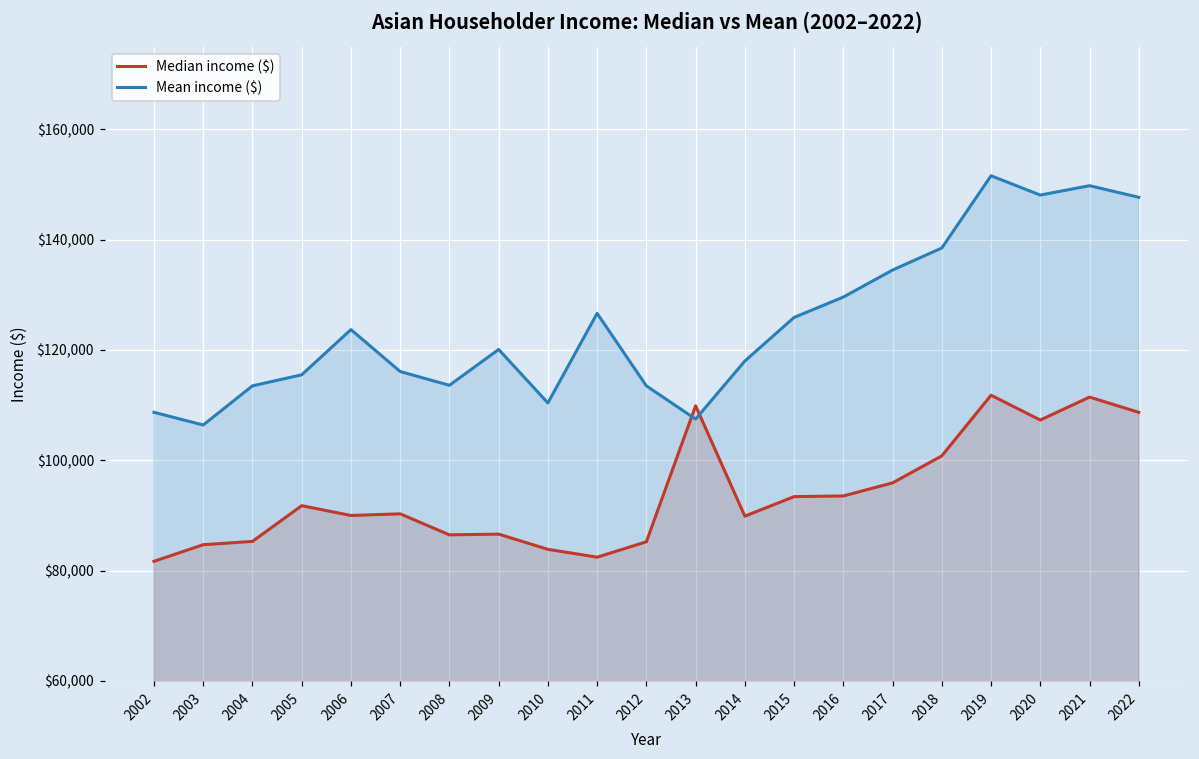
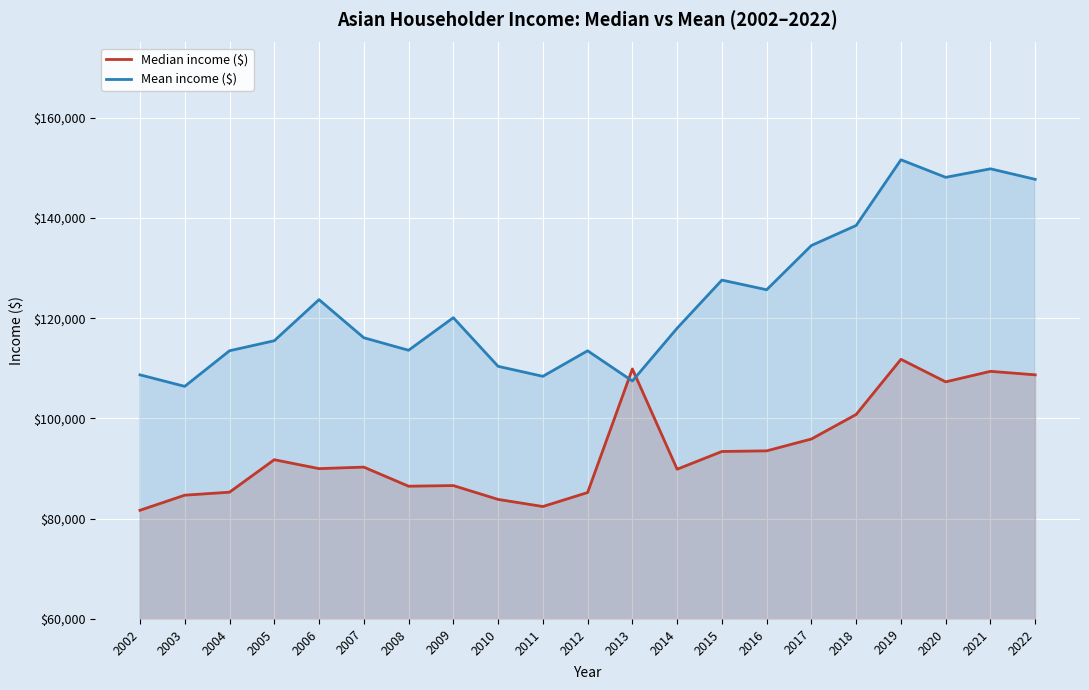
  {
    "Median income ($)": {
      "2002": "$82,000",
      "2003": "$85,000",
      "2004": "$85,000",
      "2005": "$92,000",
      "2006": "$90,000",
      "2007": "$90,000",
      "2008": "$86,000",
      "2009": "$87,000",
      "2010": "$84,000",
      "2011": "$82,000",
      "2012": "$85,000",
      "2013": "$110,000",
      "2014": "$90,000",
      "2015": "$93,000",
      "2016": "$94,000",
      "2017": "$96,000",
      "2018": "$101,000",
      "2019": "$112,000",
      "2020": "$107,000",
-     "2021": "$111,000",
+     "2021": "$109,000",
      "2022": "$109,000"
    },
    "Mean income ($)": {
      "2002": "$109,000",
      "2003": "$106,000",
      "2004": "$114,000",
      "2005": "$116,000",
      "2006": "$124,000",
      "2007": "$116,000",
      "2008": "$114,000",
      "2009": "$120,000",
      "2010": "$110,000",
-     "2011": "$127,000",
+     "2011": "$108,000",
      "2012": "$114,000",
      "2013": "$107,000",
      "2014": "$118,000",
-     "2015": "$126,000",
-     "2016": "$130,000",
+     "2015": "$128,000",
+     "2016": "$126,000",
      "2017": "$135,000",
      "2018": "$139,000",
      "2019": "$152,000",
      "2020": "$148,000",
      "2021": "$150,000",
      "2022": "$148,000"
    }
  }
